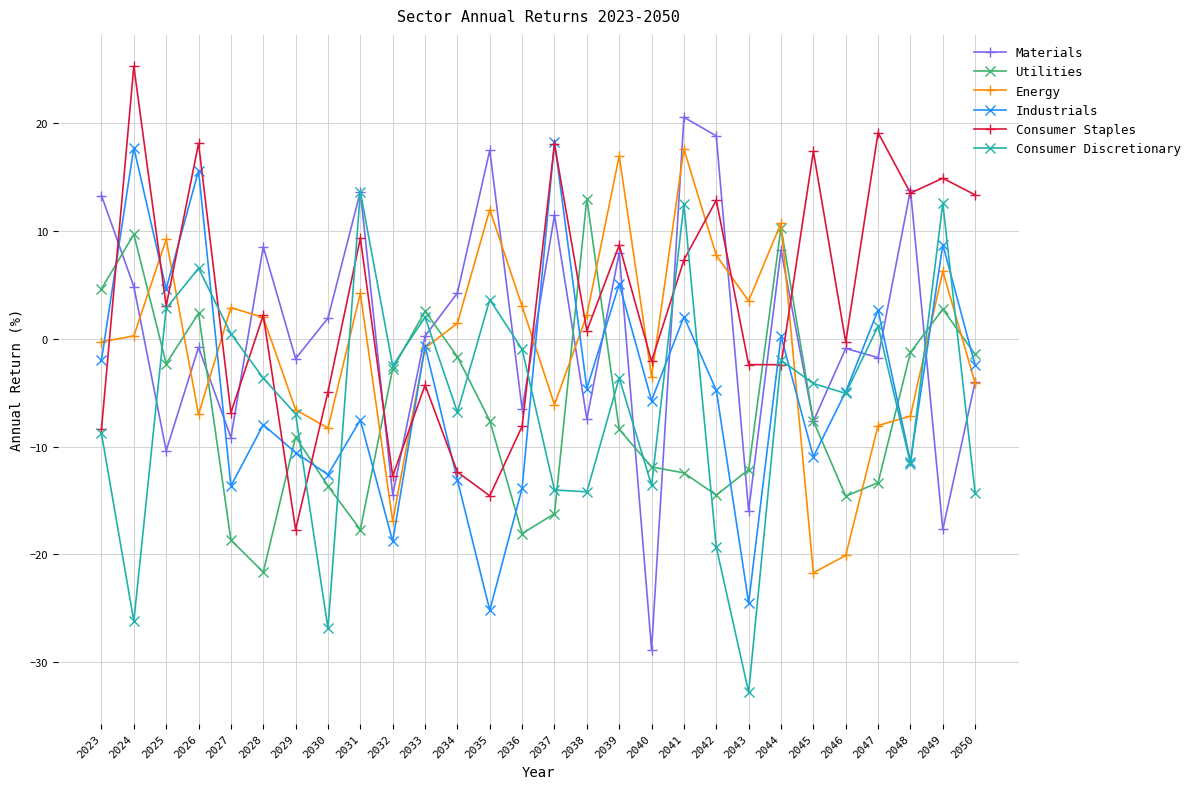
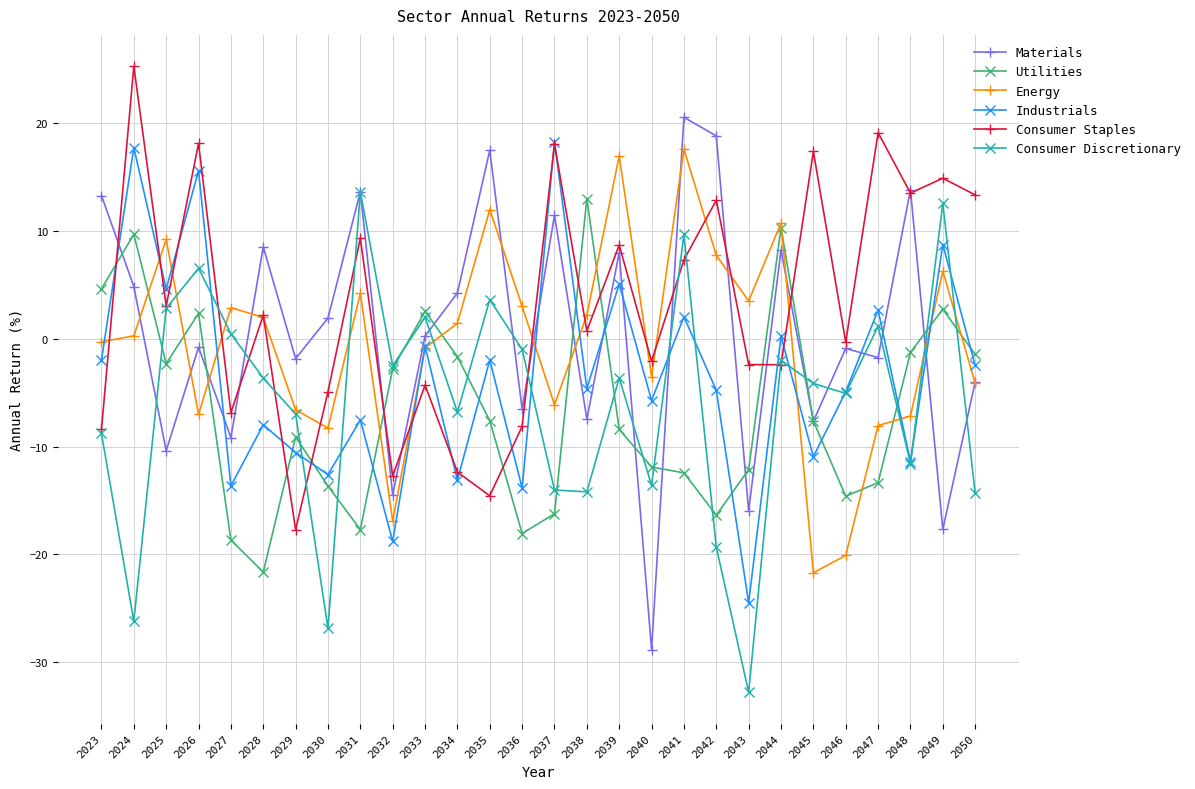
  {
    "Materials": {
      "2023": 13.3,
      "2024": 4.9,
      "2025": -10.4,
      "2026": -0.8,
      "2027": -9.2,
      "2028": 8.5,
      "2029": -1.8,
      "2030": 1.9,
      "2032": -14.5,
      "2033": 0.3,
      "2034": 4.3,
      "2035": 17.5,
      "2036": -6.5,
      "2037": 11.5,
      "2038": -7.4,
      "2039": 8.0,
      "2040": -28.8,
      "2041": 20.6,
      "2042": 18.8,
      "2043": -16.0,
      "2044": 8.2,
      "2046": -0.9,
      "2047": -1.7,
      "2048": 13.8,
      "2049": -17.7
    },
    "Utilities": {
      "2023": 4.6,
      "2024": 9.7,
      "2025": -2.3,
      "2026": 2.4,
      "2027": -18.7,
      "2028": -21.6,
      "2029": -9.1,
      "2030": -13.7,
      "2031": -17.7,
      "2032": -2.8,
      "2033": 2.6,
      "2034": -1.7,
      "2035": -7.6,
      "2036": -18.1,
      "2037": -16.2,
      "2038": 13.0,
      "2039": -8.4,
      "2040": -11.9,
      "2041": -12.4,
-     "2042": -14.5,
+     "2042": -16.4,
      "2043": -12.1,
      "2044": 10.3,
      "2046": -14.6,
      "2047": -13.3,
      "2048": -1.3,
      "2049": 2.8,
      "2050": -1.5
    },
    "Energy": {
      "2023": -0.3,
      "2024": 0.3,
      "2025": 9.2,
      "2026": -7.0,
      "2027": 2.9,
      "2029": -6.6,
      "2030": -8.3,
      "2031": 4.2,
      "2032": -16.9,
      "2034": 1.4,
      "2035": 12.0,
      "2036": 3.0,
      "2037": -6.1,
      "2038": 2.2,
      "2039": 17.0,
      "2040": -3.5,
      "2041": 17.6,
      "2042": 7.7,
      "2043": 3.5,
      "2044": 10.7,
      "2045": -21.7,
      "2046": -20.1,
      "2047": -8.0,
      "2048": -7.2,
      "2049": 6.3
    },
    "Industrials": {
      "2023": -2.0,
      "2024": 17.7,
      "2025": 4.6,
      "2026": 15.6,
      "2027": -13.6,
      "2028": -8.0,
      "2029": -10.5,
      "2030": -12.6,
      "2031": -7.5,
      "2032": -18.8,
      "2034": -13.1,
-     "2035": -25.2,
+     "2035": -2.0,
      "2036": -13.8,
      "2038": -4.6,
      "2039": 5.1,
      "2040": -5.7,
      "2041": 2.1,
      "2042": -4.8,
      "2043": -24.5,
      "2044": 0.2,
      "2045": -10.9,
      "2047": 2.7,
      "2049": 8.8,
      "2050": -2.5
    },
    "Consumer Staples": {
      "2023": -8.4,
      "2024": 25.3,
      "2026": 18.1,
      "2027": -6.9,
      "2029": -17.7,
      "2030": -4.9,
      "2031": 9.3,
      "2032": -12.7,
      "2033": -4.3,
      "2034": -12.4,
      "2035": -14.6,
      "2036": -8.1,
      "2038": 0.7,
      "2039": 8.7,
      "2040": -2.1,
      "2041": 7.3,
      "2042": 12.9,
      "2043": -2.4,
      "2044": -2.4,
      "2045": 17.4,
      "2046": -0.3,
      "2047": 19.1,
      "2048": 13.5,
      "2049": 14.9,
      "2050": 13.4
    },
    "Consumer Discretionary": {
      "2023": -8.8,
      "2024": -26.2,
      "2026": 6.6,
      "2027": 0.5,
      "2028": -3.6,
      "2029": -7.0,
      "2030": -26.9,
      "2032": -2.5,
      "2033": 2.0,
      "2034": -6.8,
      "2035": 3.6,
      "2036": -1.0,
      "2037": -14.0,
      "2038": -14.2,
      "2039": -3.6,
      "2040": -13.6,
-     "2041": 12.5,
+     "2041": 9.7,
      "2042": -19.3,
      "2043": -32.8,
      "2044": -2.0,
      "2045": -4.1,
      "2047": 1.2,
      "2049": 12.6,
      "2050": -14.3
    }
  }
